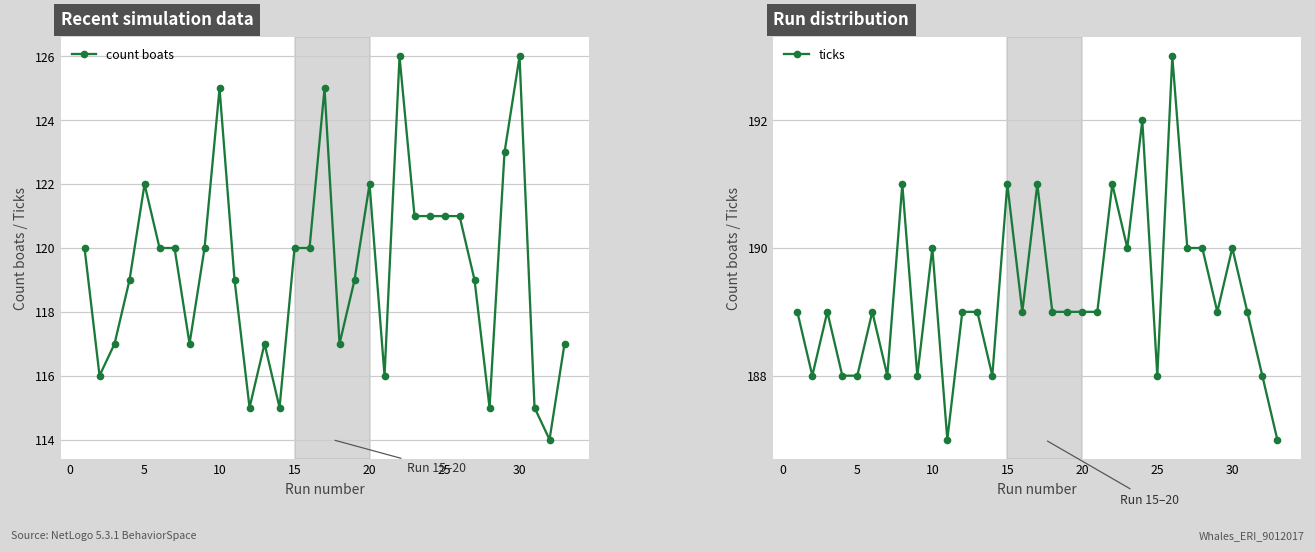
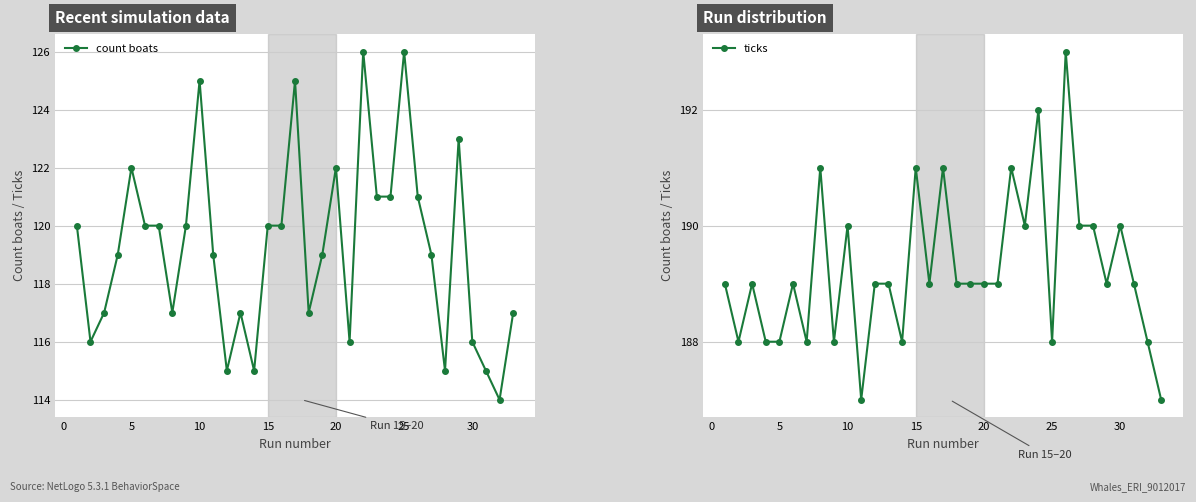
  {
    "Recent simulation data": {
      "5": 122,
      "10": 125,
      "15": 120,
      "20": 122,
-     "25": 121,
-     "30": 126
+     "25": 126,
+     "30": 116
    },
    "Run distribution": {
      "5": 188.0,
      "10": 190.0,
      "15": 191.0,
      "20": 189.0,
      "25": 188.0,
      "30": 190.0
    }
  }
